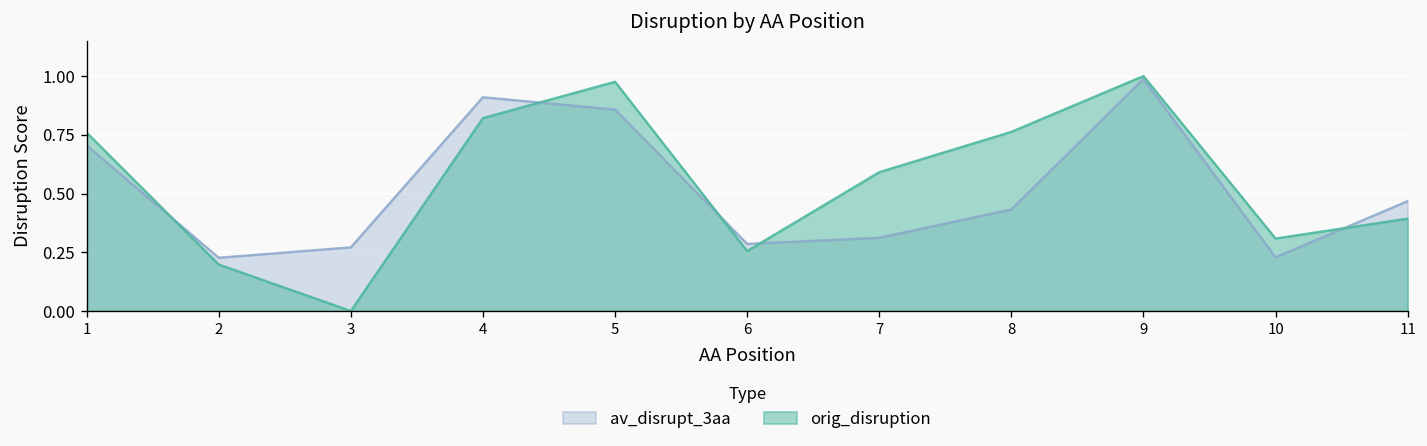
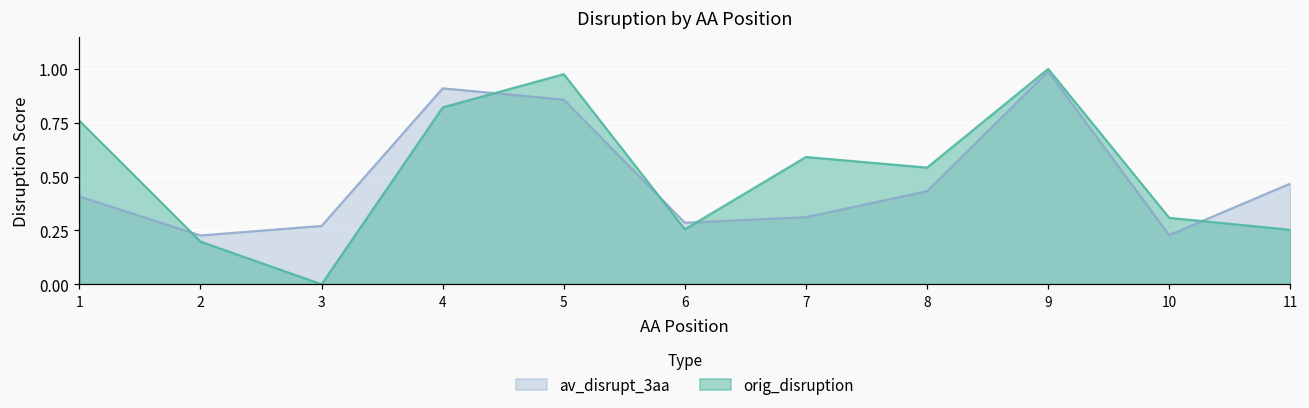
  {
    "av_disrupt_3aa": {
-     "1": 0.70,
+     "1": 0.41,
      "2": 0.23,
      "3": 0.27,
      "4": 0.91,
      "5": 0.86,
      "6": 0.29,
      "7": 0.31,
      "8": 0.43,
      "10": 0.23,
      "11": 0.47
    },
    "orig_disruption": {
      "1": 0.76,
      "2": 0.20,
      "3": 0.00,
      "4": 0.82,
      "5": 0.98,
      "6": 0.26,
      "7": 0.59,
-     "8": 0.76,
+     "8": 0.54,
      "10": 0.31,
-     "11": 0.39
+     "11": 0.25
    }
  }
